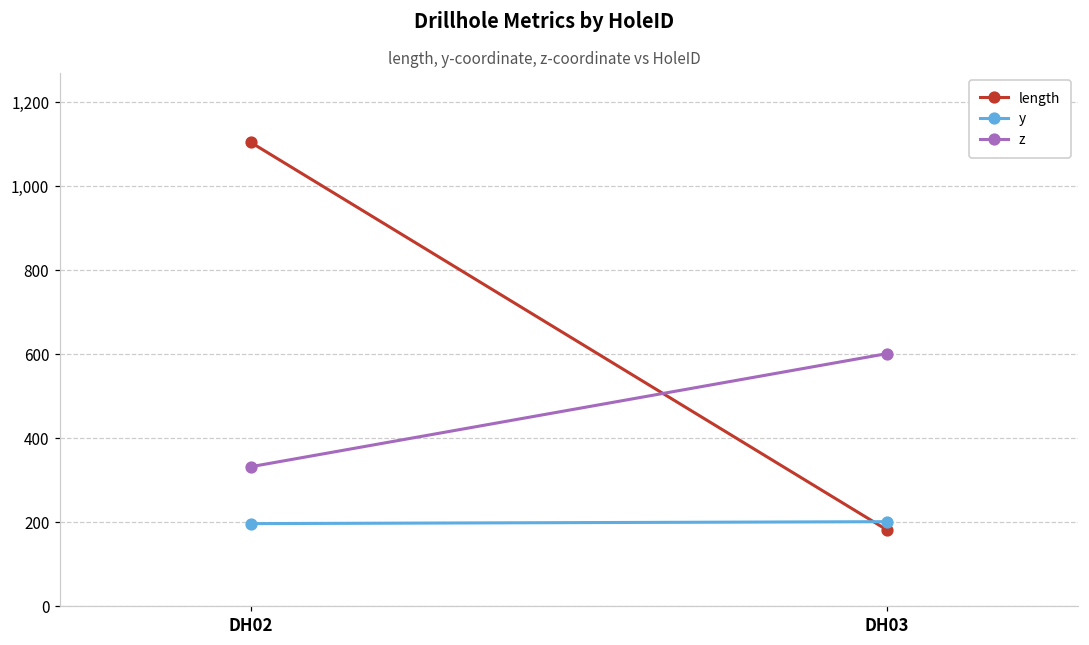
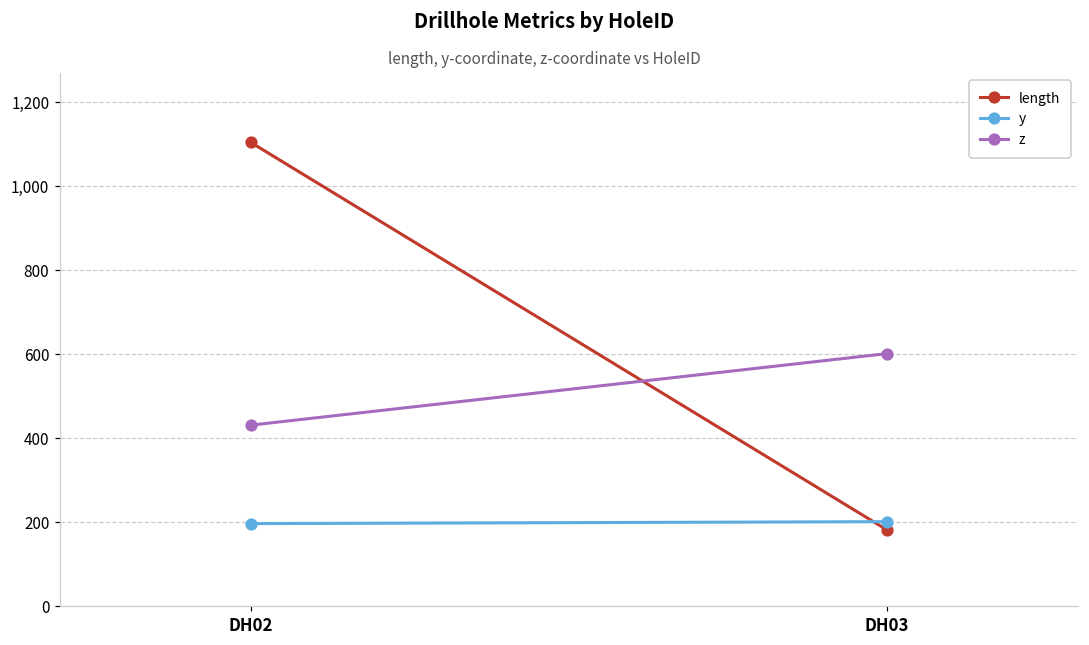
  {
    "length": {
      "DH02": "1,100",
      "DH03": "180"
    },
    "y": {
      "DH02": "200",
      "DH03": "200"
    },
    "z": {
-     "DH02": "330",
+     "DH02": "430",
      "DH03": "600"
    }
  }
